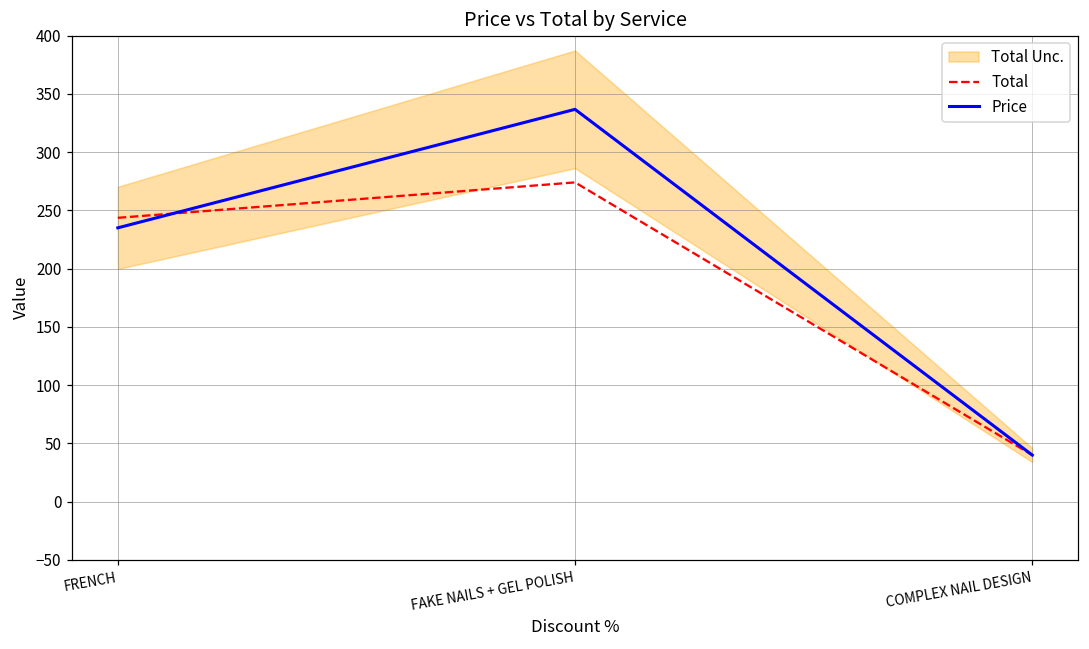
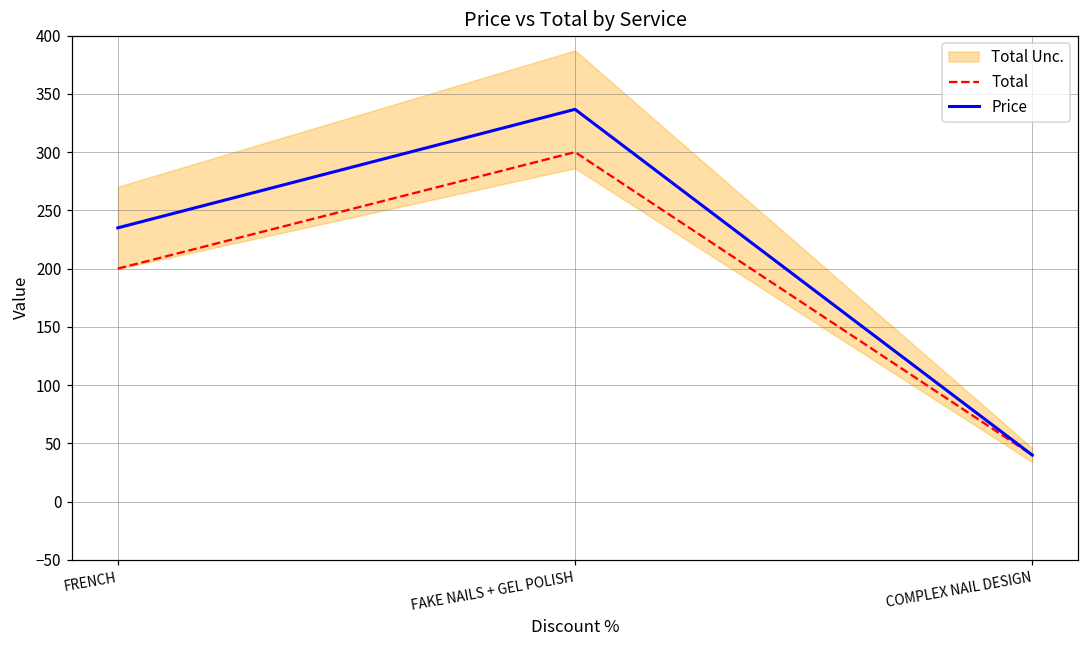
  {
    "Total": {
-     "FRENCH": 244,
-     "FAKE NAILS + GEL POLISH": 274
+     "FRENCH": 200,
+     "FAKE NAILS + GEL POLISH": 300
    },
    "Price": {
      "FRENCH": 235,
      "FAKE NAILS + GEL POLISH": 337
    }
  }
